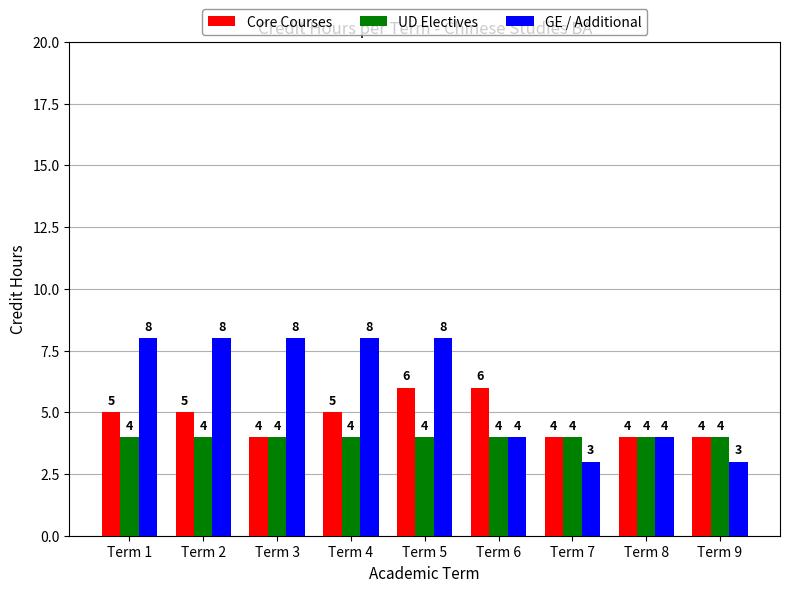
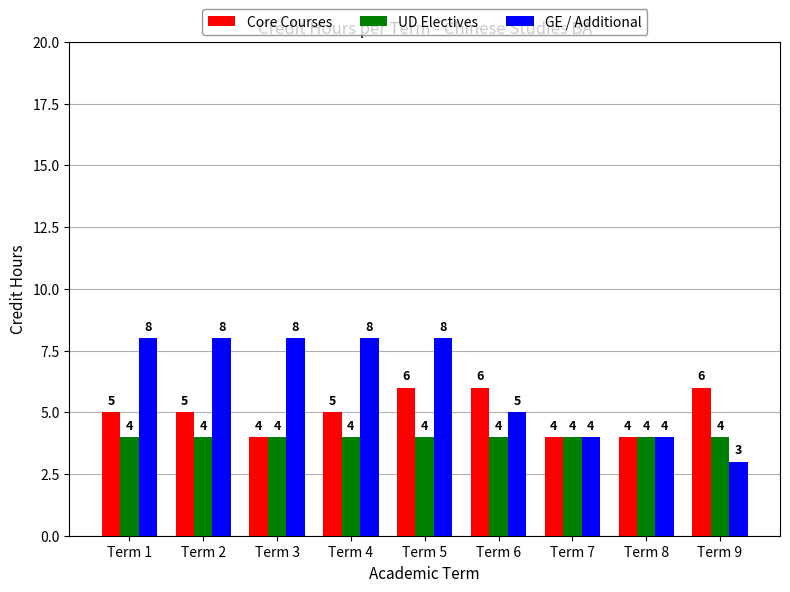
  {
    "Core Courses": {
      "Term 1": 5,
      "Term 2": 5,
      "Term 3": 4,
      "Term 4": 5,
      "Term 5": 6,
      "Term 6": 6,
      "Term 7": 4,
      "Term 8": 4,
-     "Term 9": 4
+     "Term 9": 6
    },
    "UD Electives": {
      "Term 1": 4,
      "Term 2": 4,
      "Term 3": 4,
      "Term 4": 4,
      "Term 5": 4,
      "Term 6": 4,
      "Term 7": 4,
      "Term 8": 4,
      "Term 9": 4
    },
    "GE / Additional": {
      "Term 1": 8,
      "Term 2": 8,
      "Term 3": 8,
      "Term 4": 8,
      "Term 5": 8,
-     "Term 6": 4,
-     "Term 7": 3,
+     "Term 6": 5,
+     "Term 7": 4,
      "Term 8": 4,
      "Term 9": 3
    }
  }
